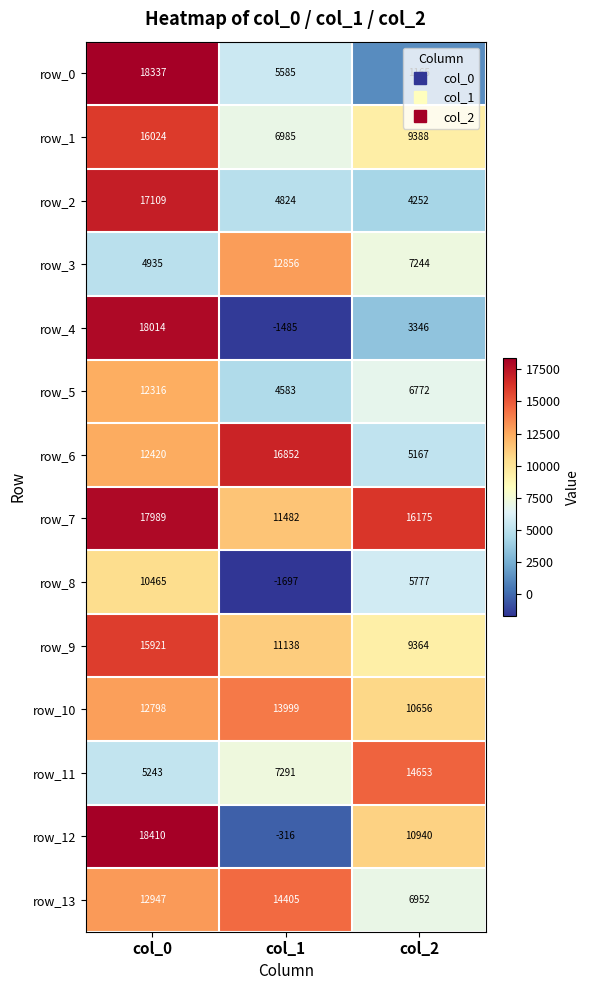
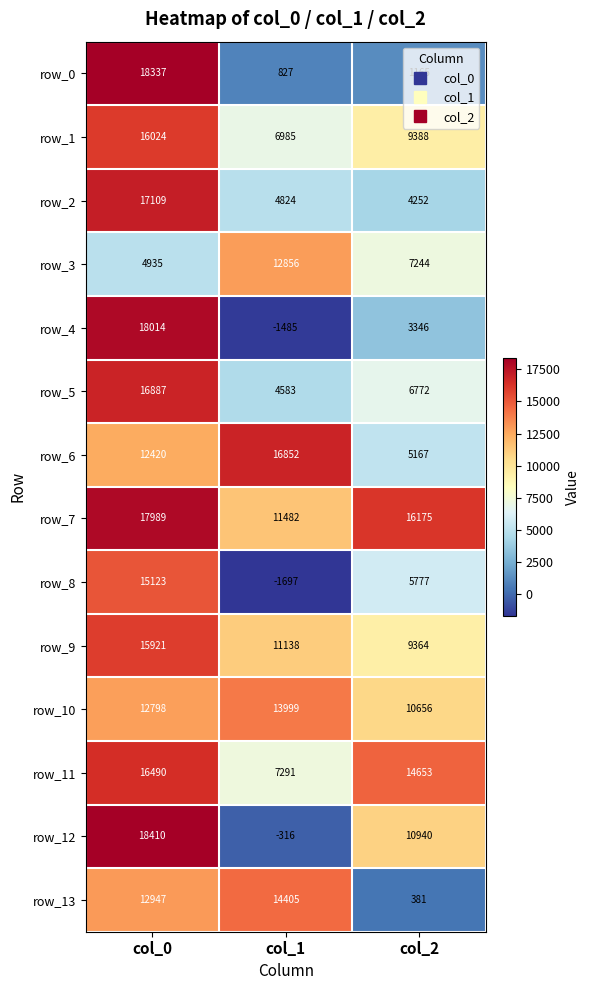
  {
    "row_0": {
      "col_0": 18337,
-     "col_1": 5585
+     "col_1": 827
    },
    "row_1": {
      "col_0": 16024,
      "col_1": 6985,
      "col_2": 9388
    },
    "row_2": {
      "col_0": 17109,
      "col_1": 4824,
      "col_2": 4252
    },
    "row_3": {
      "col_0": 4935,
      "col_1": 12856,
      "col_2": 7244
    },
    "row_4": {
      "col_0": 18014,
      "col_1": -1485,
      "col_2": 3346
    },
    "row_5": {
-     "col_0": 12316,
+     "col_0": 16887,
      "col_1": 4583,
      "col_2": 6772
    },
    "row_6": {
      "col_0": 12420,
      "col_1": 16852,
      "col_2": 5167
    },
    "row_7": {
      "col_0": 17989,
      "col_1": 11482,
      "col_2": 16175
    },
    "row_8": {
-     "col_0": 10465,
+     "col_0": 15123,
      "col_1": -1697,
      "col_2": 5777
    },
    "row_9": {
      "col_0": 15921,
      "col_1": 11138,
      "col_2": 9364
    },
    "row_10": {
      "col_0": 12798,
      "col_1": 13999,
      "col_2": 10656
    },
    "row_11": {
-     "col_0": 5243,
+     "col_0": 16490,
      "col_1": 7291,
      "col_2": 14653
    },
    "row_12": {
      "col_0": 18410,
      "col_1": -316,
      "col_2": 10940
    },
    "row_13": {
      "col_0": 12947,
      "col_1": 14405,
-     "col_2": 6952
+     "col_2": 381
    }
  }
